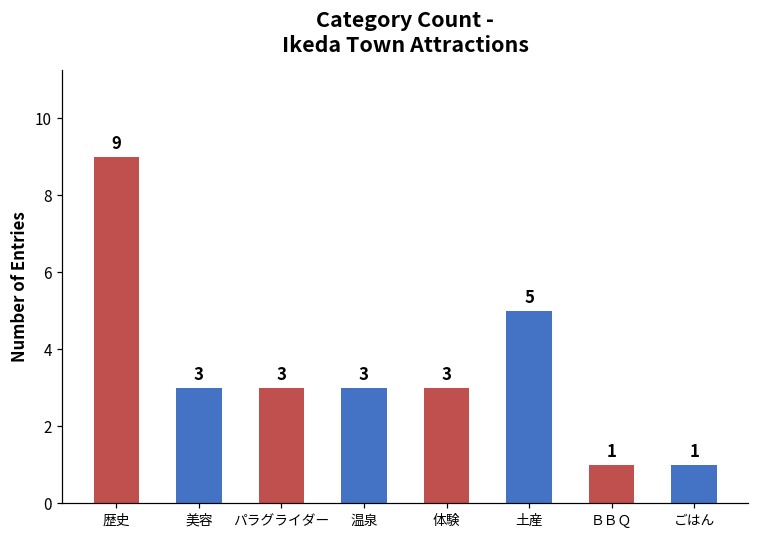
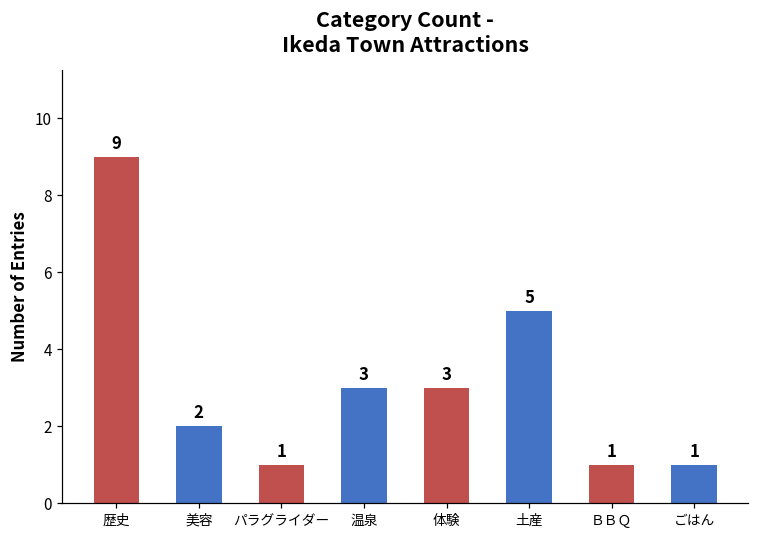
  {
    "歴史": 9,
-   "美容": 3,
-   "パラグライダー": 3,
+   "美容": 2,
+   "パラグライダー": 1,
    "温泉": 3,
    "体験": 3,
    "土産": 5,
    "ＢＢＱ": 1,
    "ごはん": 1
  }
